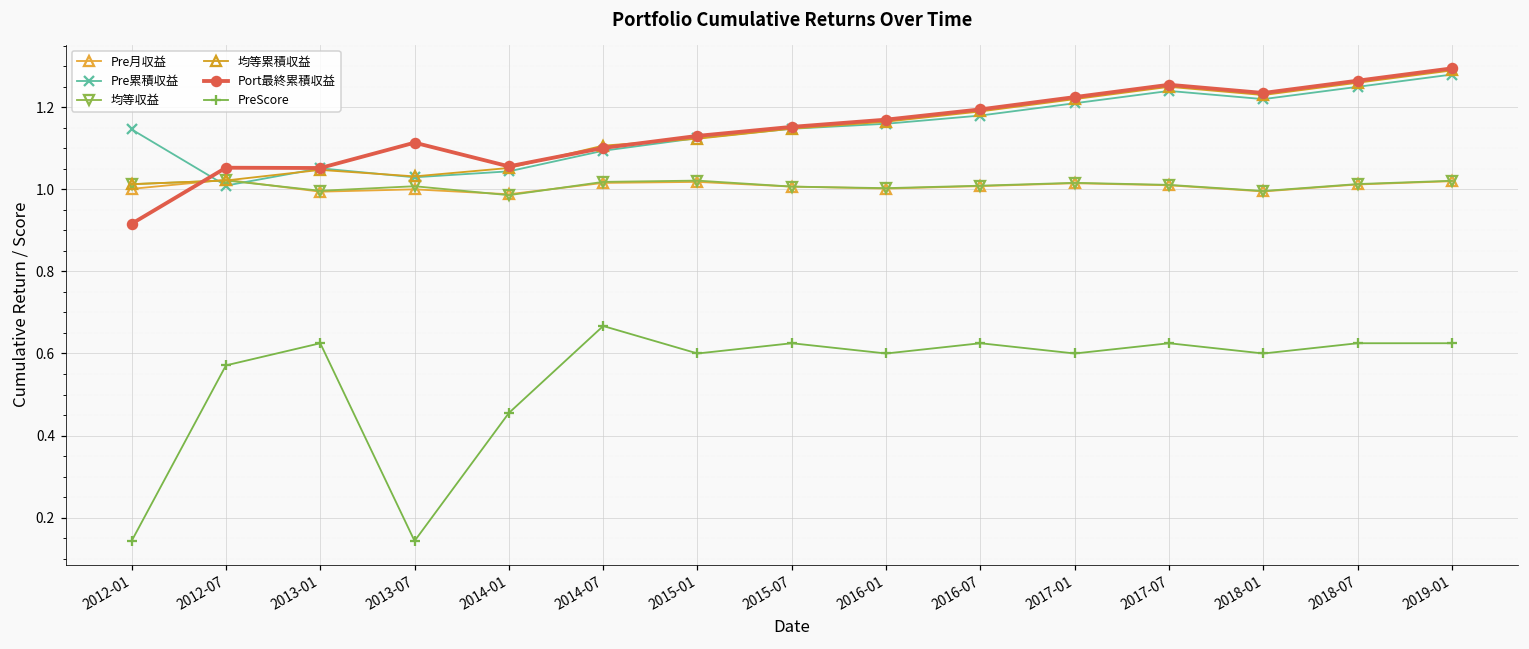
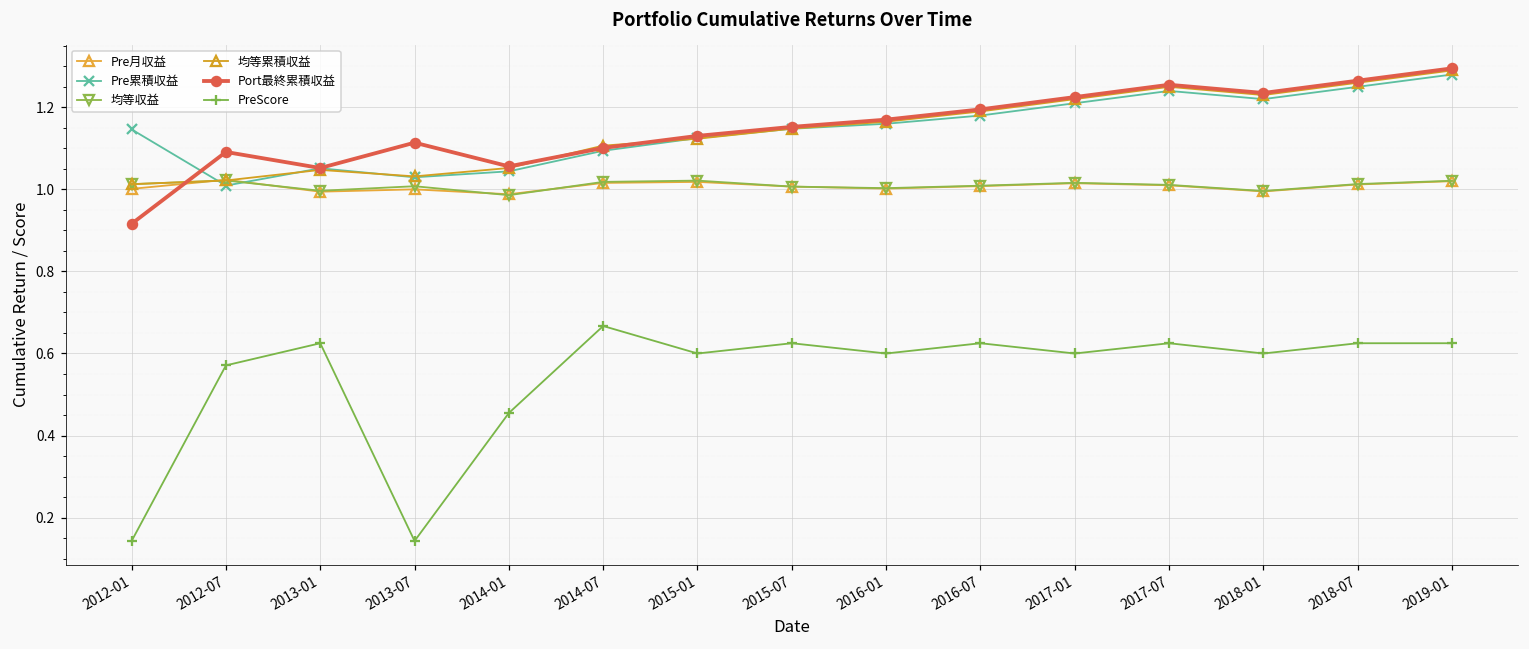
  {
    "Pre累積収益": {
      "2012-01": 1.15,
      "2012-07": 1.01,
      "2014-01": 1.04,
      "2016-07": 1.18,
      "2017-01": 1.21,
      "2017-07": 1.24,
      "2018-01": 1.22,
      "2018-07": 1.25,
      "2019-01": 1.28
    },
    "Port最終累積収益": {
      "2012-01": 0.92,
-     "2012-07": 1.05,
+     "2012-07": 1.09,
      "2013-07": 1.11
    }
  }
